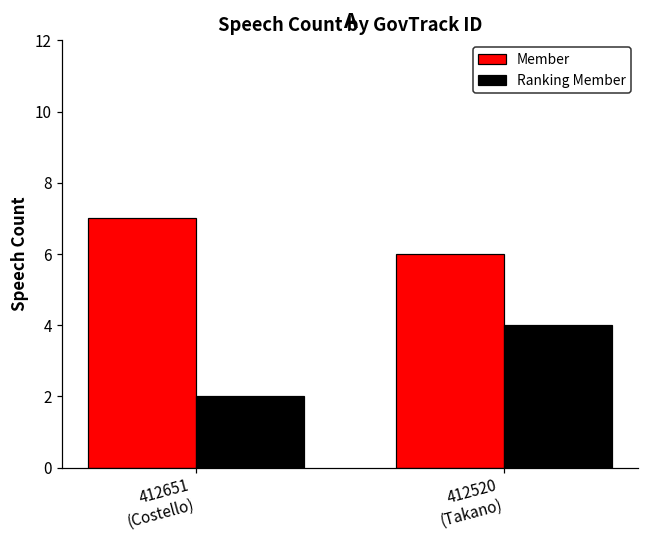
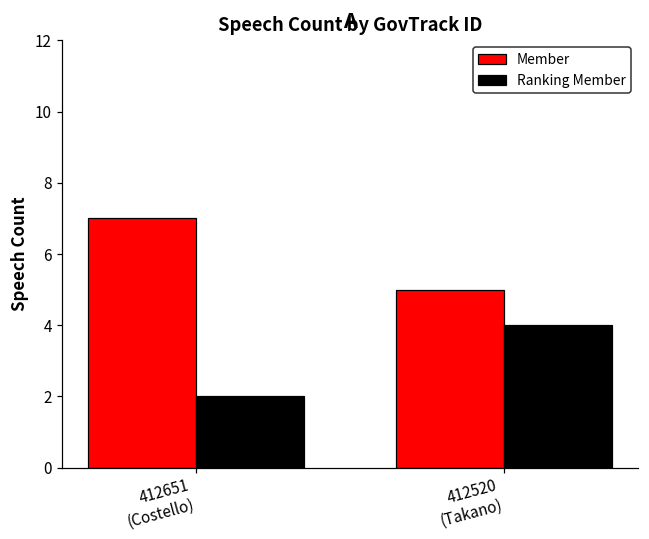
  {
    "Member": {
      "412651 (Costello)": 7,
-     "412520 (Takano)": 6
+     "412520 (Takano)": 5
    },
    "Ranking Member": {
      "412651 (Costello)": 2,
      "412520 (Takano)": 4
    }
  }
